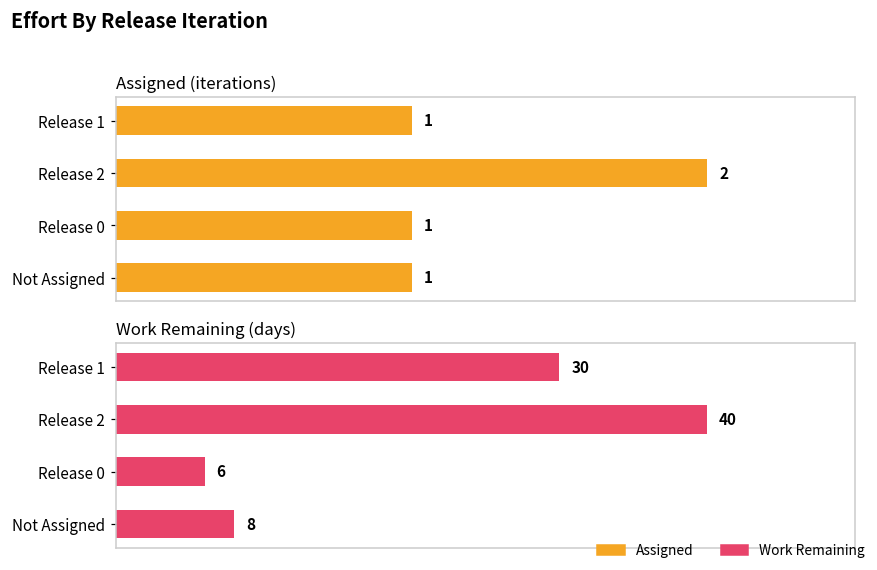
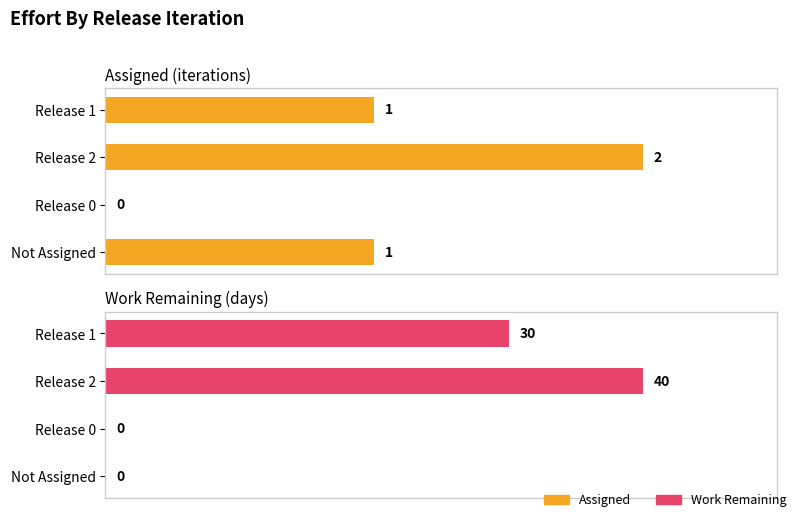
  {
    "Assigned (iterations)": {
      "Release 1": 1,
      "Release 2": 2,
-     "Release 0": 1,
+     "Release 0": 0,
      "Not Assigned": 1
    },
    "Work Remaining (days)": {
      "Release 1": 30,
      "Release 2": 40,
-     "Release 0": 6,
-     "Not Assigned": 8
+     "Release 0": 0,
+     "Not Assigned": 0
    }
  }
